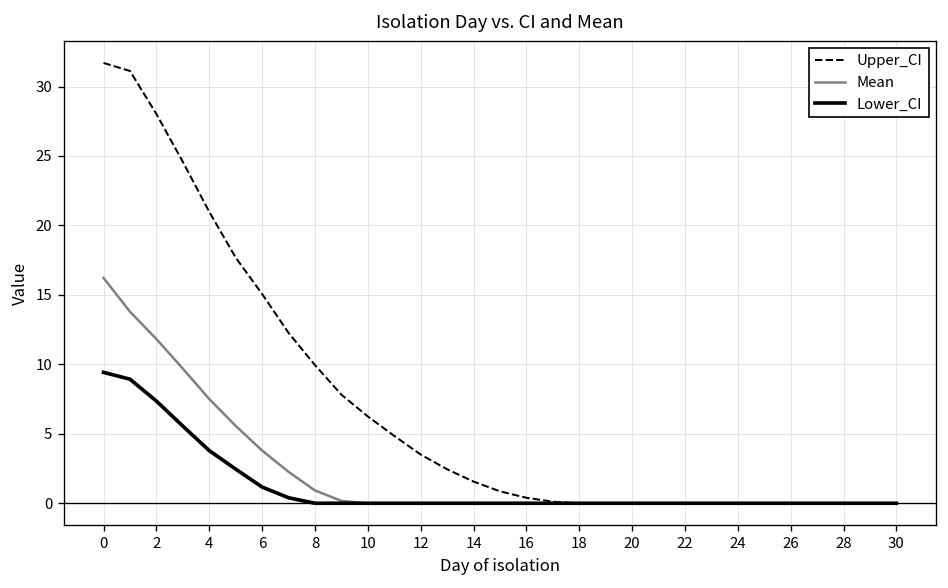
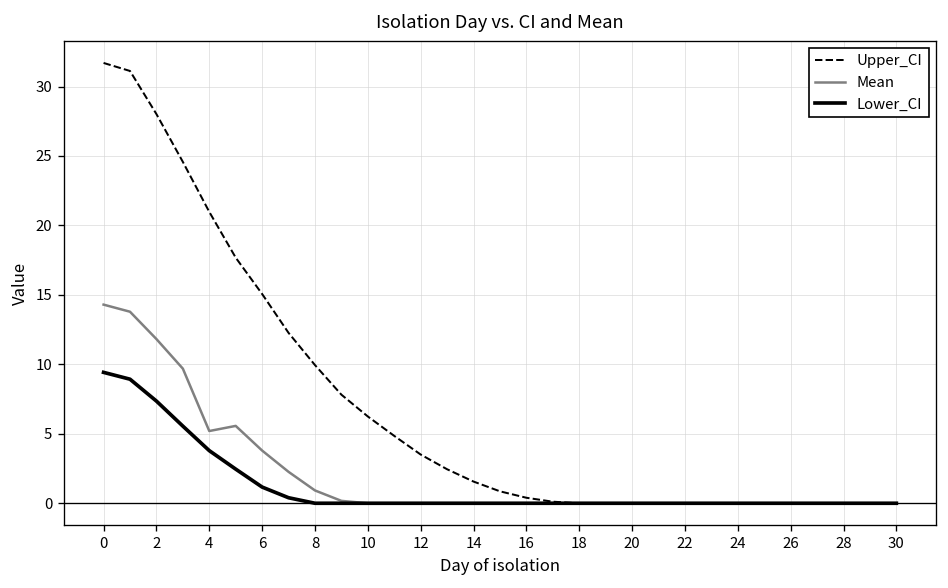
  {
    "Mean": {
-     "0": 16.2,
+     "0": 14.3,
      "2": 11.8,
-     "4": 7.5,
+     "4": 5.2,
      "6": 3.8,
      "8": 0.9
    }
  }
